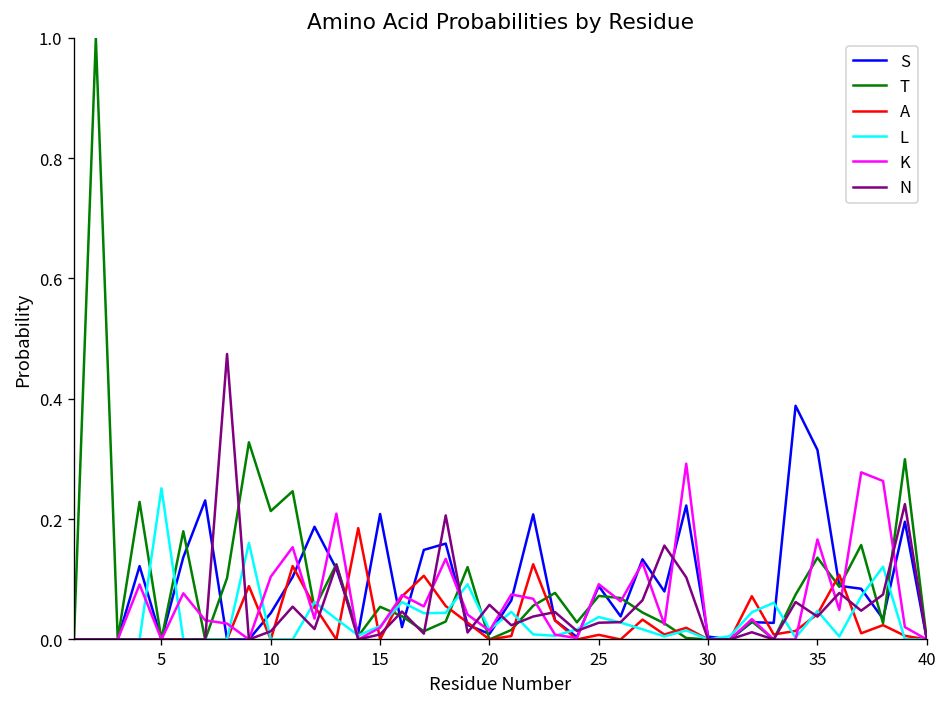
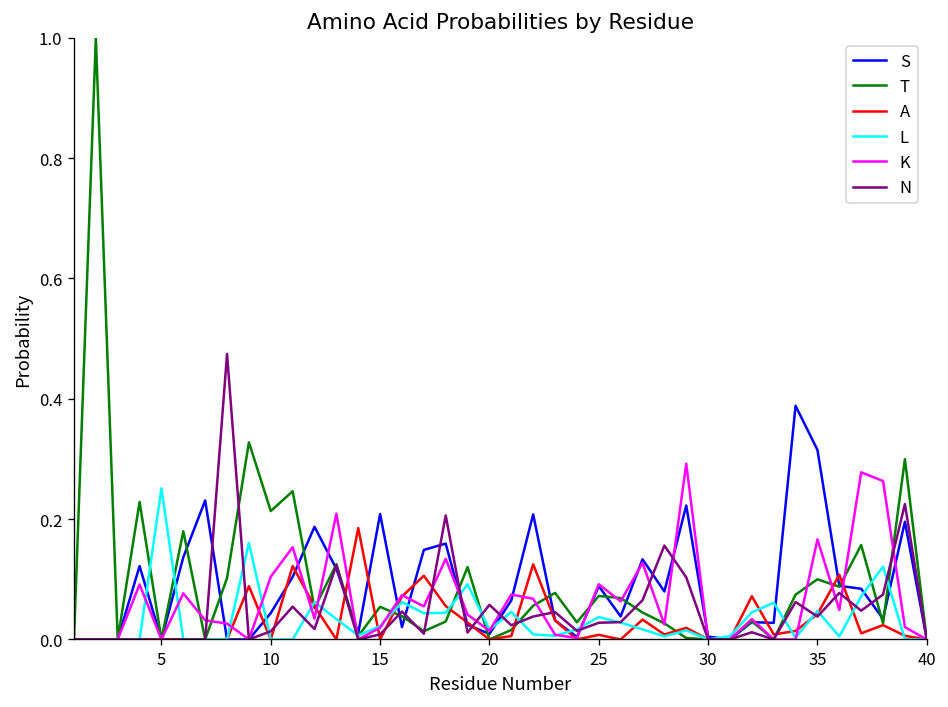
  {
    "S": {
      "10": 0.04,
      "15": 0.21,
      "20": 0.01,
      "35": 0.32
    },
    "T": {
      "10": 0.21,
      "15": 0.05,
      "25": 0.07,
-     "35": 0.14
+     "35": 0.10
    },
    "A": {
      "15": 0.00,
      "25": 0.01
    },
    "L": {
      "5": 0.25,
      "25": 0.04,
      "35": 0.05
    },
    "K": {
      "10": 0.10,
      "35": 0.17
    },
    "N": {
      "10": 0.01,
      "15": 0.01,
      "20": 0.06,
      "25": 0.03
    }
  }
